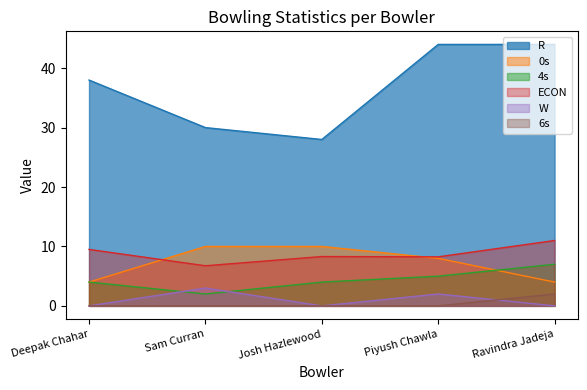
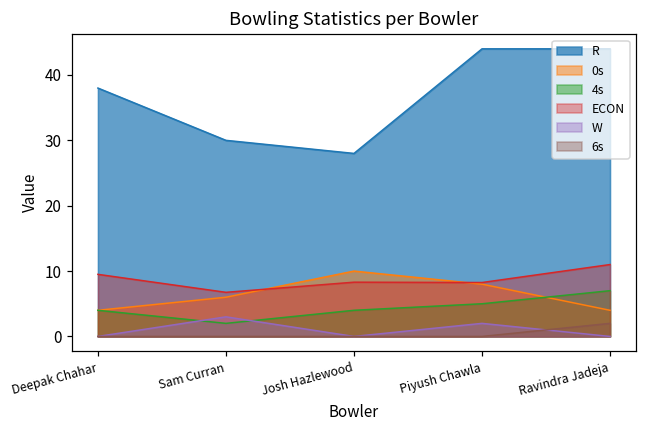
  {
    "R": {
      "Deepak Chahar": 38,
      "Sam Curran": 30,
      "Josh Hazlewood": 28,
      "Piyush Chawla": 44
    },
    "0s": {
-     "Sam Curran": 10,
+     "Sam Curran": 6,
      "Josh Hazlewood": 10,
      "Ravindra Jadeja": 4
    },
    "4s": {
      "Sam Curran": 2,
      "Josh Hazlewood": 4,
      "Piyush Chawla": 5,
      "Ravindra Jadeja": 7
    },
    "W": {
      "Sam Curran": 3,
      "Piyush Chawla": 2,
      "Ravindra Jadeja": 0
    }
  }
